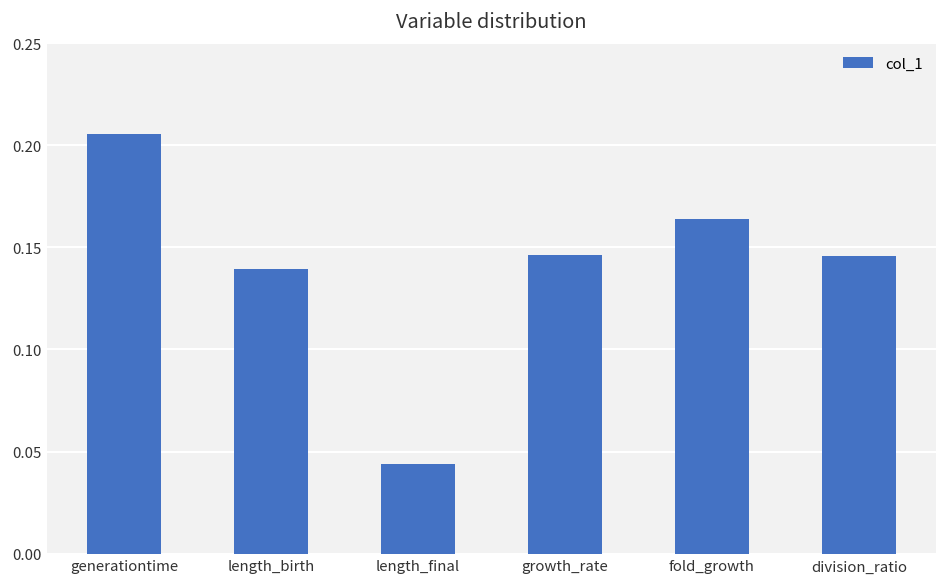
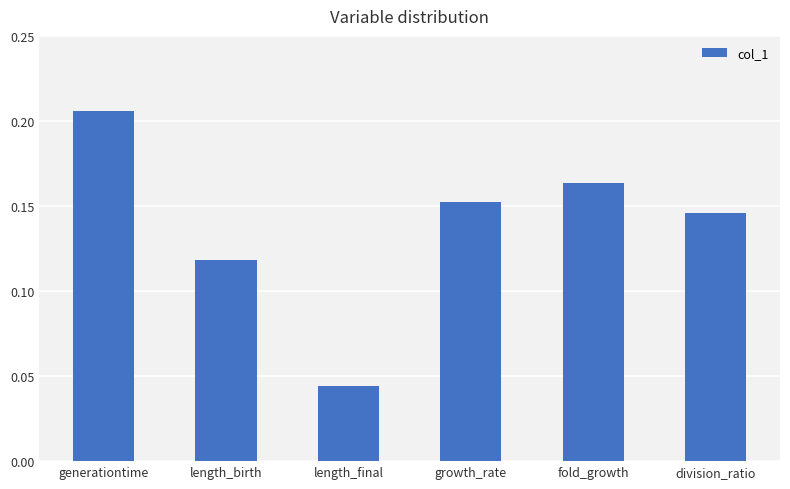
  {
    "generationtime": 0.206,
-   "length_birth": 0.139,
+   "length_birth": 0.118,
    "length_final": 0.044,
-   "growth_rate": 0.146,
+   "growth_rate": 0.152,
    "fold_growth": 0.164,
    "division_ratio": 0.146
  }
